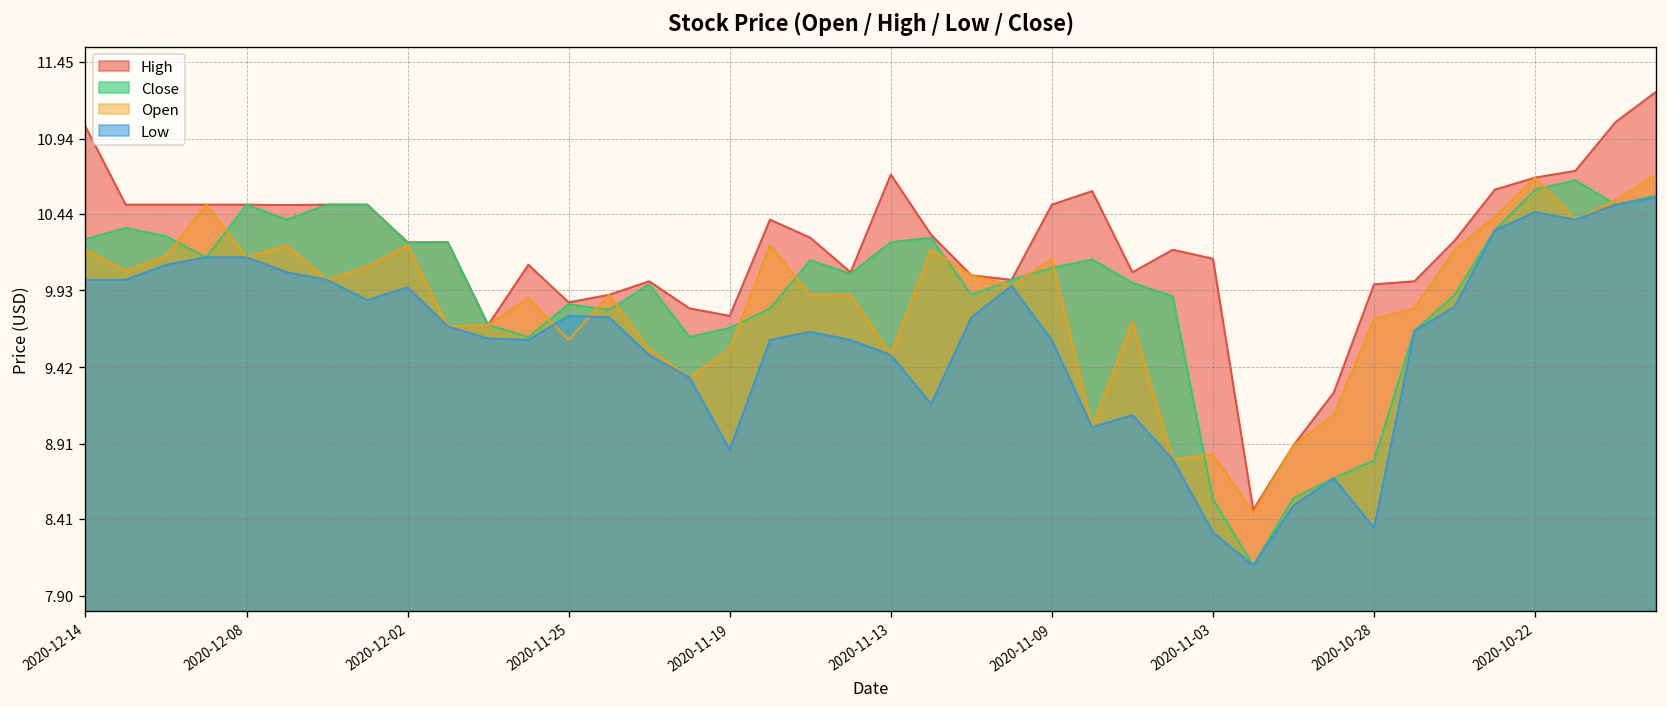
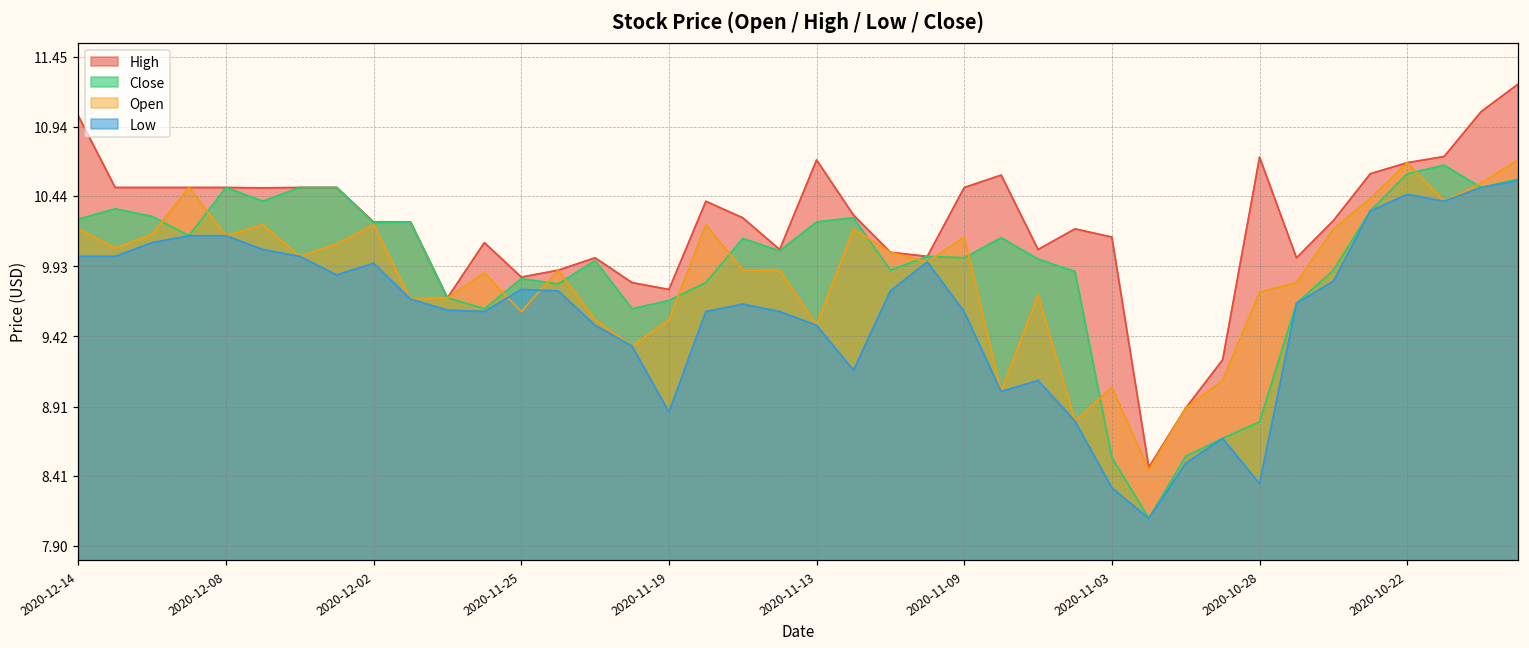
  {
    "High": {
      "2020-12-14": 11.02,
      "2020-11-19": 9.76,
      "2020-11-13": 10.70,
      "2020-11-09": 10.50,
      "2020-11-03": 10.14,
-     "2020-10-28": 9.97
+     "2020-10-28": 10.72
    },
    "Close": {
      "2020-12-14": 10.27,
      "2020-11-19": 9.68,
      "2020-11-13": 10.25,
-     "2020-11-09": 10.08,
+     "2020-11-09": 9.99,
      "2020-11-03": 8.54,
      "2020-10-28": 8.80,
      "2020-10-22": 10.60
    },
    "Open": {
      "2020-12-14": 10.20,
      "2020-11-25": 9.60,
      "2020-11-19": 9.54,
      "2020-11-09": 10.14,
-     "2020-11-03": 8.84,
+     "2020-11-03": 9.05,
      "2020-10-28": 9.74
    },
    "Low": {
      "2020-12-14": 10.00,
      "2020-12-02": 9.95,
      "2020-11-25": 9.76,
      "2020-11-19": 8.87,
      "2020-11-09": 9.60,
      "2020-11-03": 8.32,
      "2020-10-28": 8.35,
      "2020-10-22": 10.45
    }
  }
